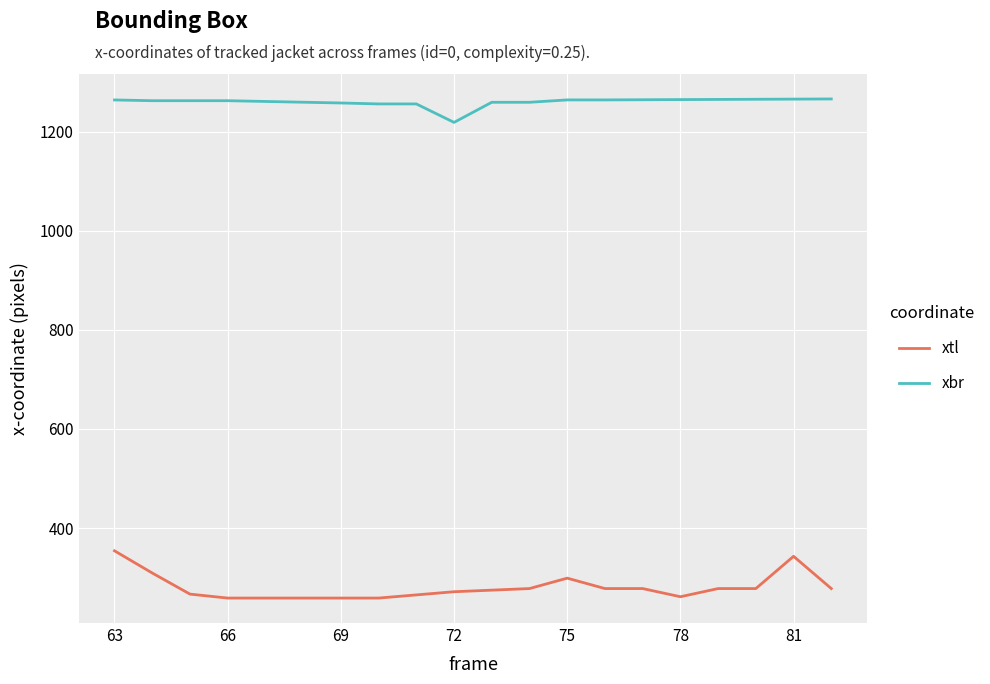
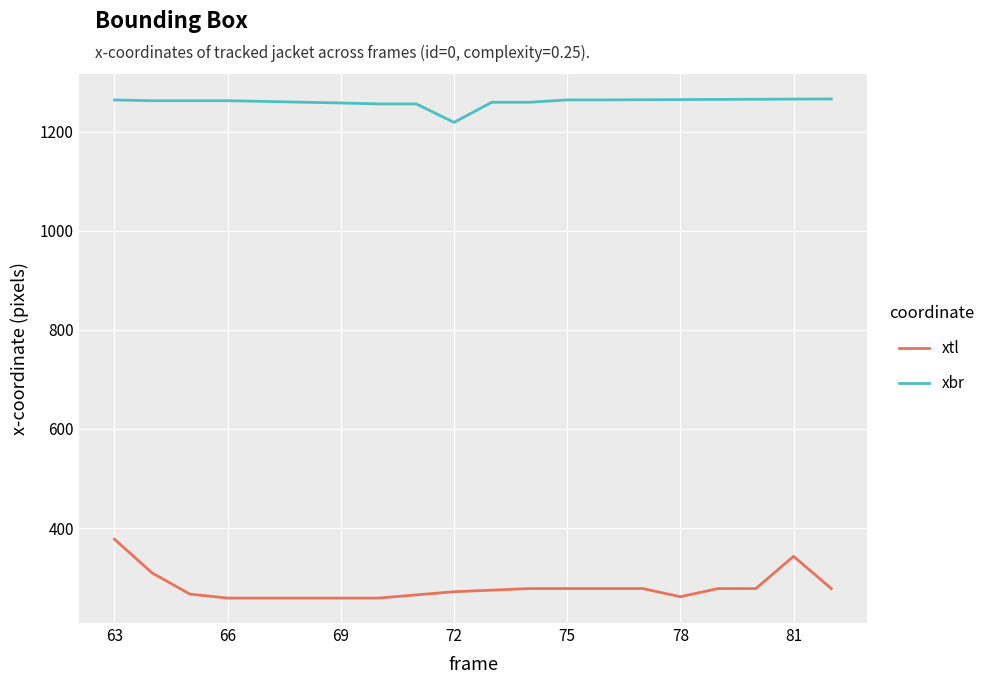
  {
    "xtl": {
-     "63": 350,
+     "63": 380,
      "66": 260,
      "69": 260,
      "72": 270,
-     "75": 300,
+     "75": 280,
      "78": 260,
      "81": 340
    },
    "xbr": {
      "63": 1260,
      "66": 1260,
      "69": 1260,
      "72": 1220,
      "75": 1260,
      "78": 1260,
      "81": 1270
    }
  }
